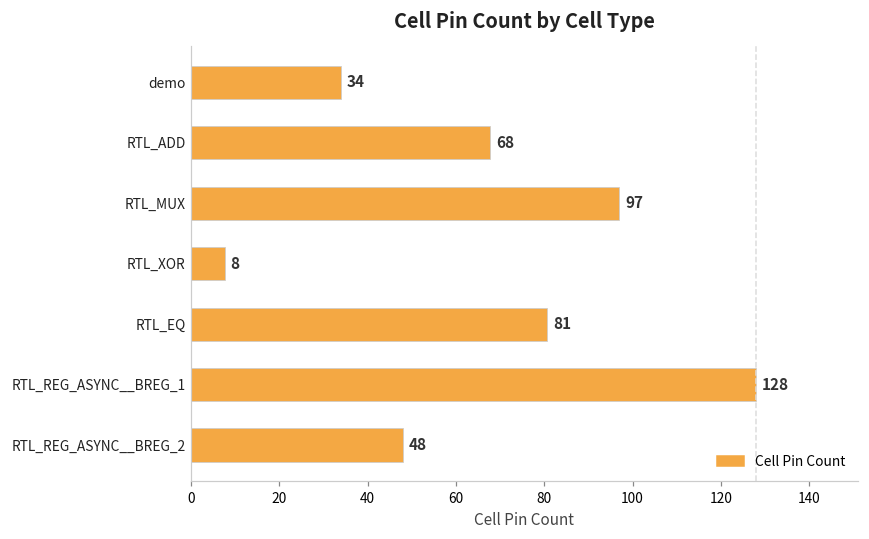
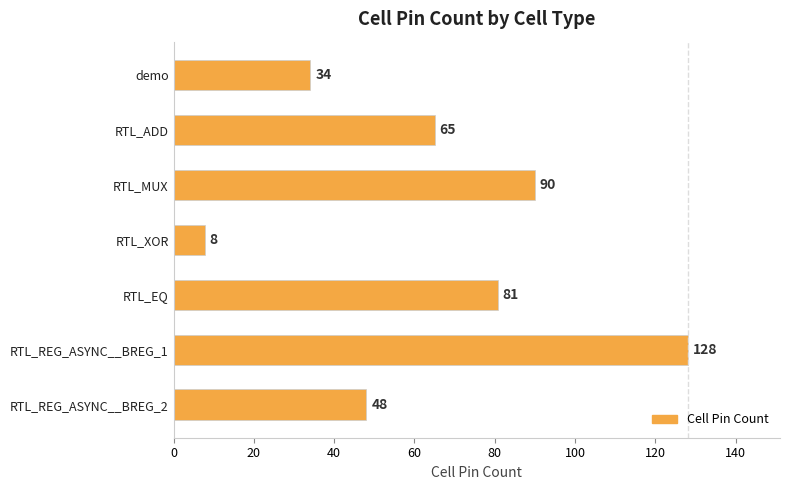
  {
    "demo": 34,
-   "RTL_ADD": 68,
-   "RTL_MUX": 97,
+   "RTL_ADD": 65,
+   "RTL_MUX": 90,
    "RTL_XOR": 8,
    "RTL_EQ": 81,
    "RTL_REG_ASYNC__BREG_1": 128,
    "RTL_REG_ASYNC__BREG_2": 48
  }
